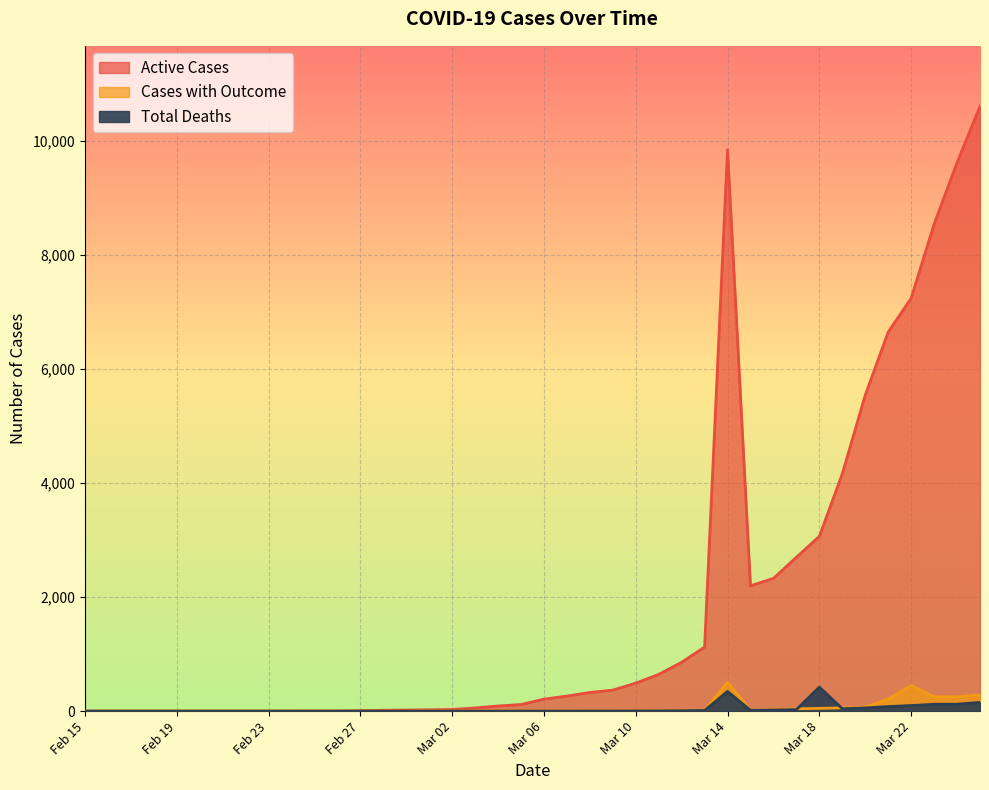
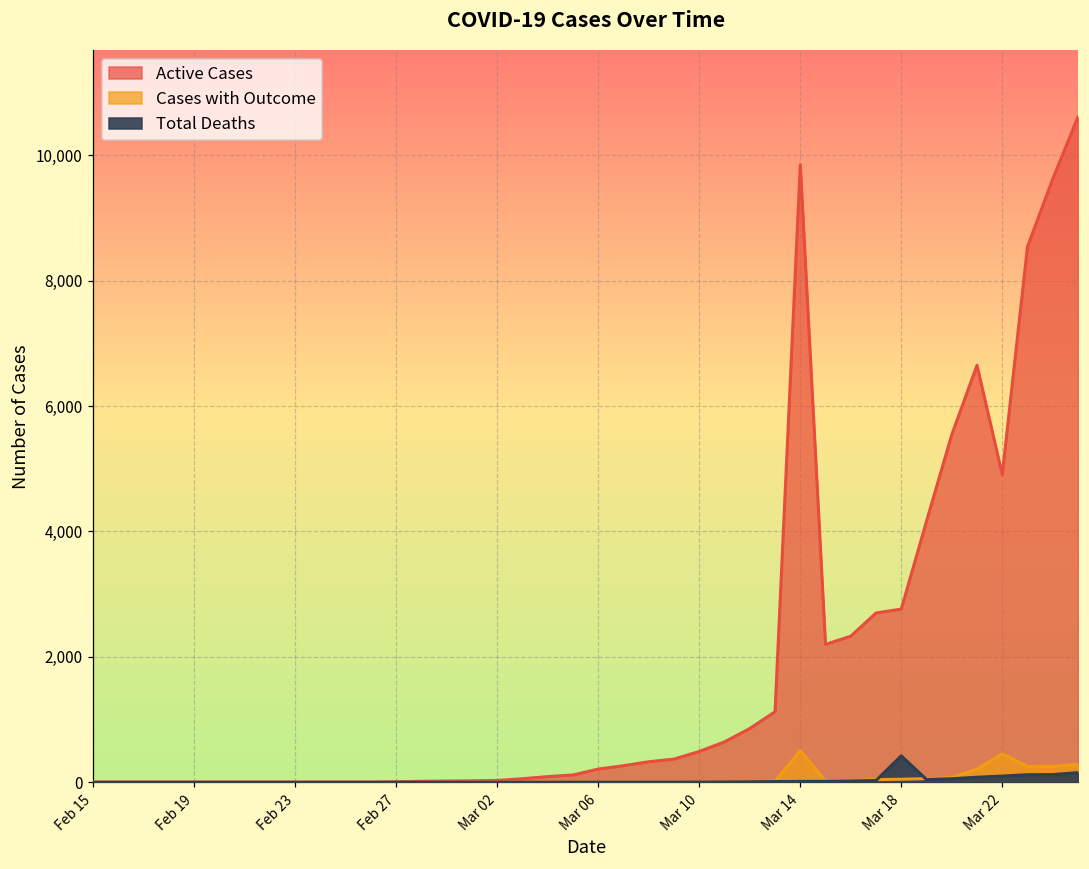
  {
    "Active Cases": {
      "Mar 06": "200",
      "Mar 10": "500",
      "Mar 14": "9,900",
-     "Mar 18": "3,100",
-     "Mar 22": "7,200"
+     "Mar 18": "2,800",
+     "Mar 22": "4,900"
    },
    "Cases with Outcome": {
      "Mar 14": "500",
      "Mar 18": "0",
      "Mar 22": "500"
    },
    "Total Deaths": {
-     "Mar 14": "300",
+     "Mar 14": "0",
      "Mar 18": "400",
      "Mar 22": "100"
    }
  }
